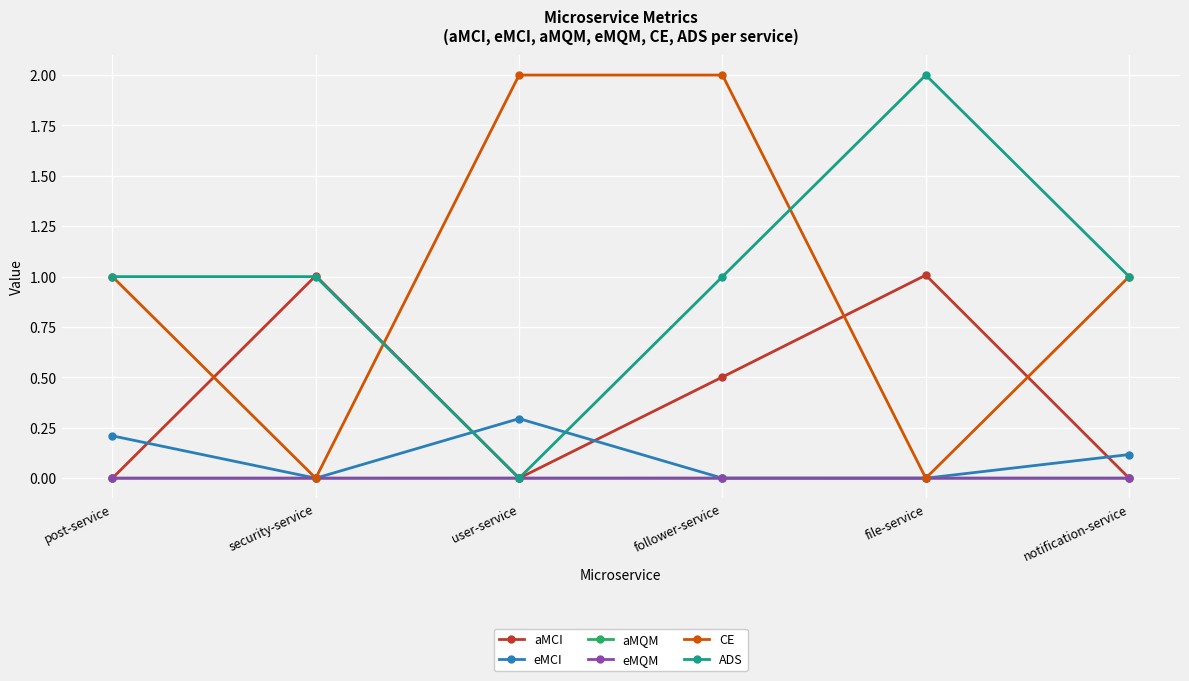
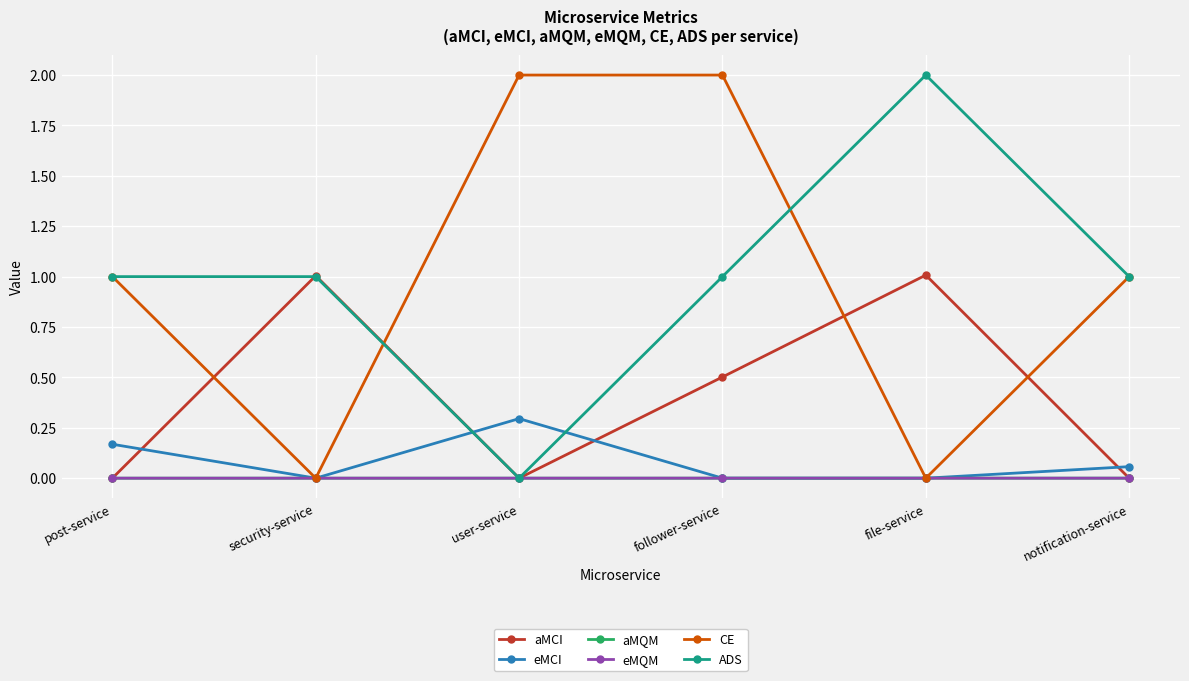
  {
    "eMCI": {
-     "post-service": 0.21,
+     "post-service": 0.17,
      "user-service": 0.30,
-     "notification-service": 0.12
+     "notification-service": 0.06
    },
    "ADS": {
      "follower-service": 1.00,
      "file-service": 2.00
    }
  }
